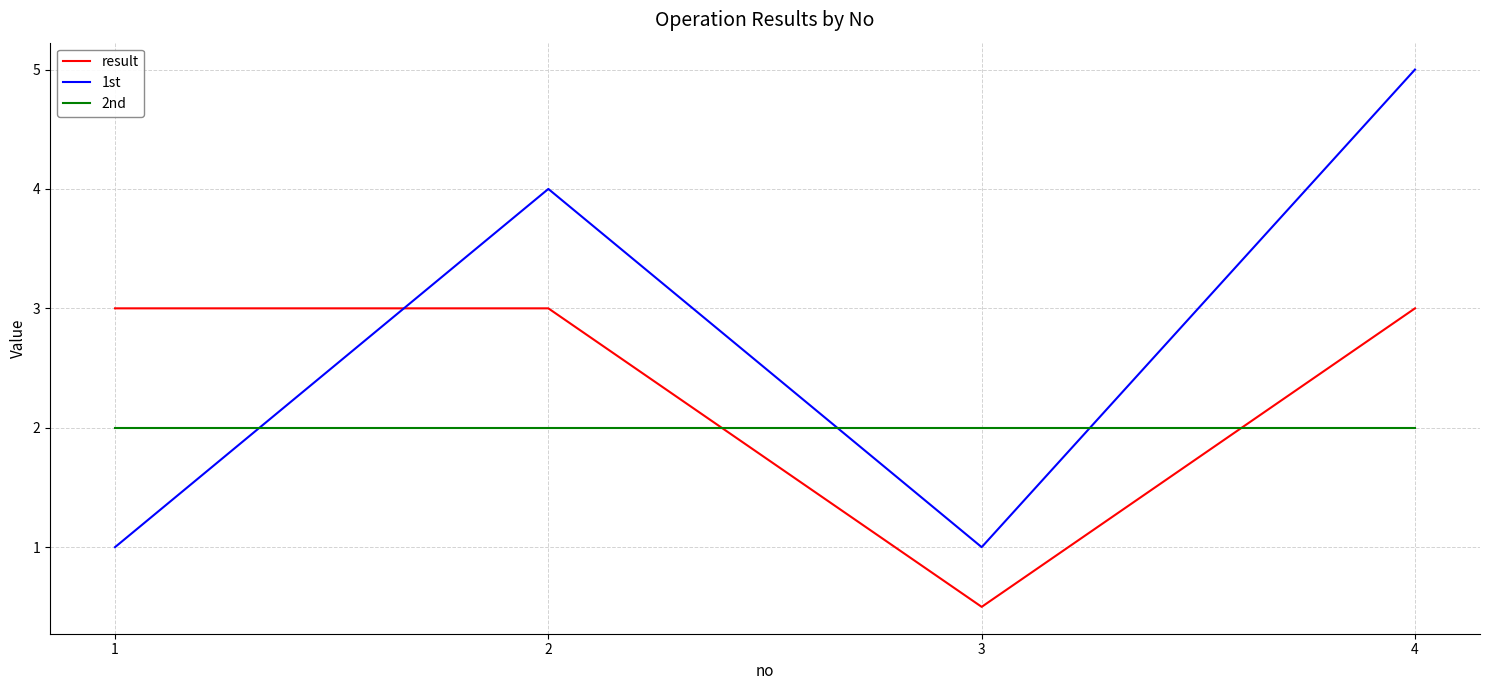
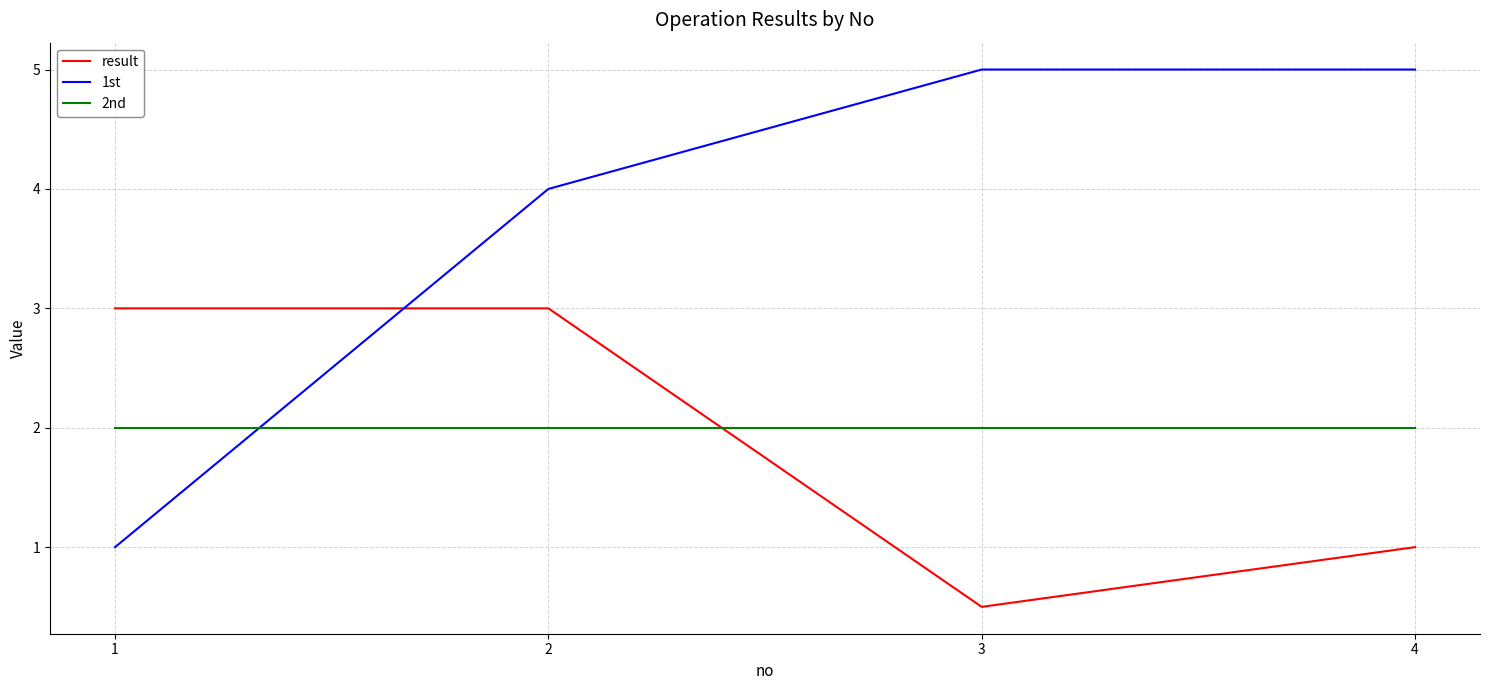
  {
    "result": {
      "1": 3,
      "2": 3,
      "3": 0.50,
-     "4": 3
+     "4": 1
    },
    "1st": {
      "1": 1,
      "2": 4,
-     "3": 1,
+     "3": 5,
      "4": 5
    },
    "2nd": {
      "1": 2,
      "2": 2,
      "3": 2,
      "4": 2
    }
  }
